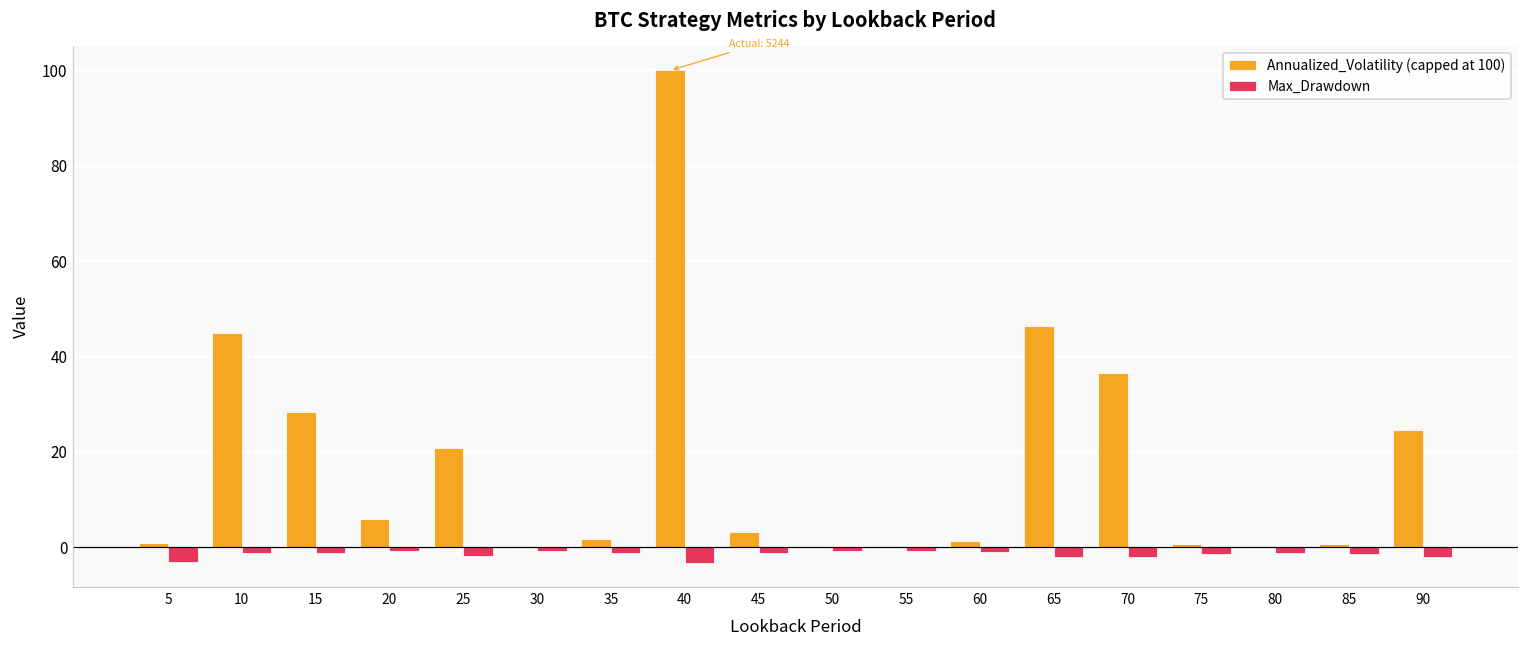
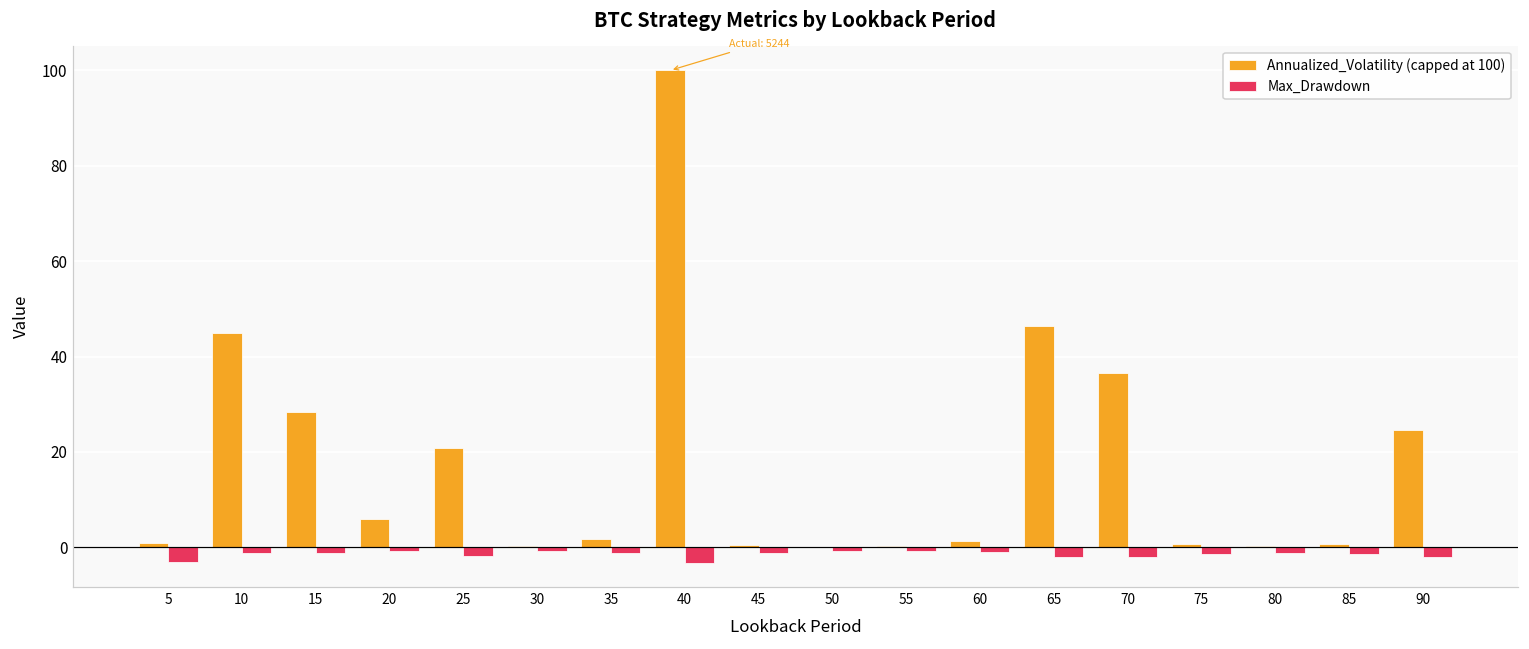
  {
    "Annualized_Volatility (capped at 100)": {
      "5": 1,
      "10": 45,
      "15": 28,
      "20": 6,
      "25": 21,
      "35": 2,
-     "45": 3,
+     "45": 0,
      "60": 1,
      "65": 46,
      "70": 36,
      "75": 1,
      "85": 1,
      "90": 25
    },
    "Max_Drawdown": {
      "5": -3,
      "10": -1,
      "15": -1,
      "20": -1,
      "25": -2,
      "30": -1,
      "35": -1,
      "40": -3,
      "45": -1,
      "50": -1,
      "55": -1,
      "60": -1,
      "65": -2,
      "70": -2,
      "75": -1,
      "80": -1,
      "85": -1,
      "90": -2
    }
  }
